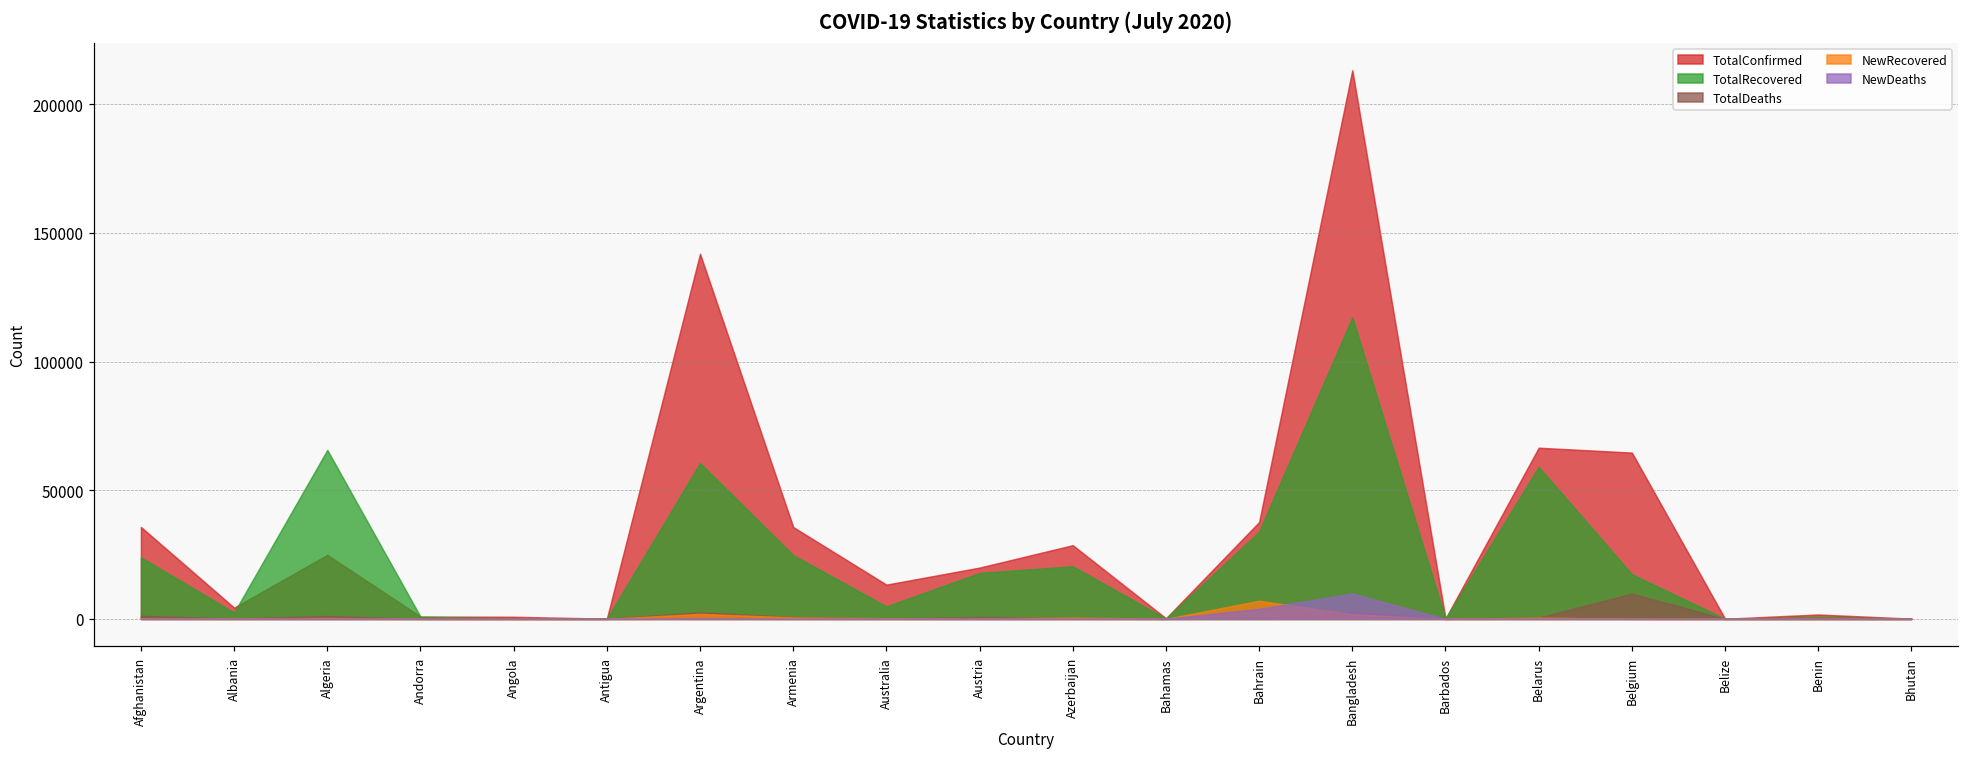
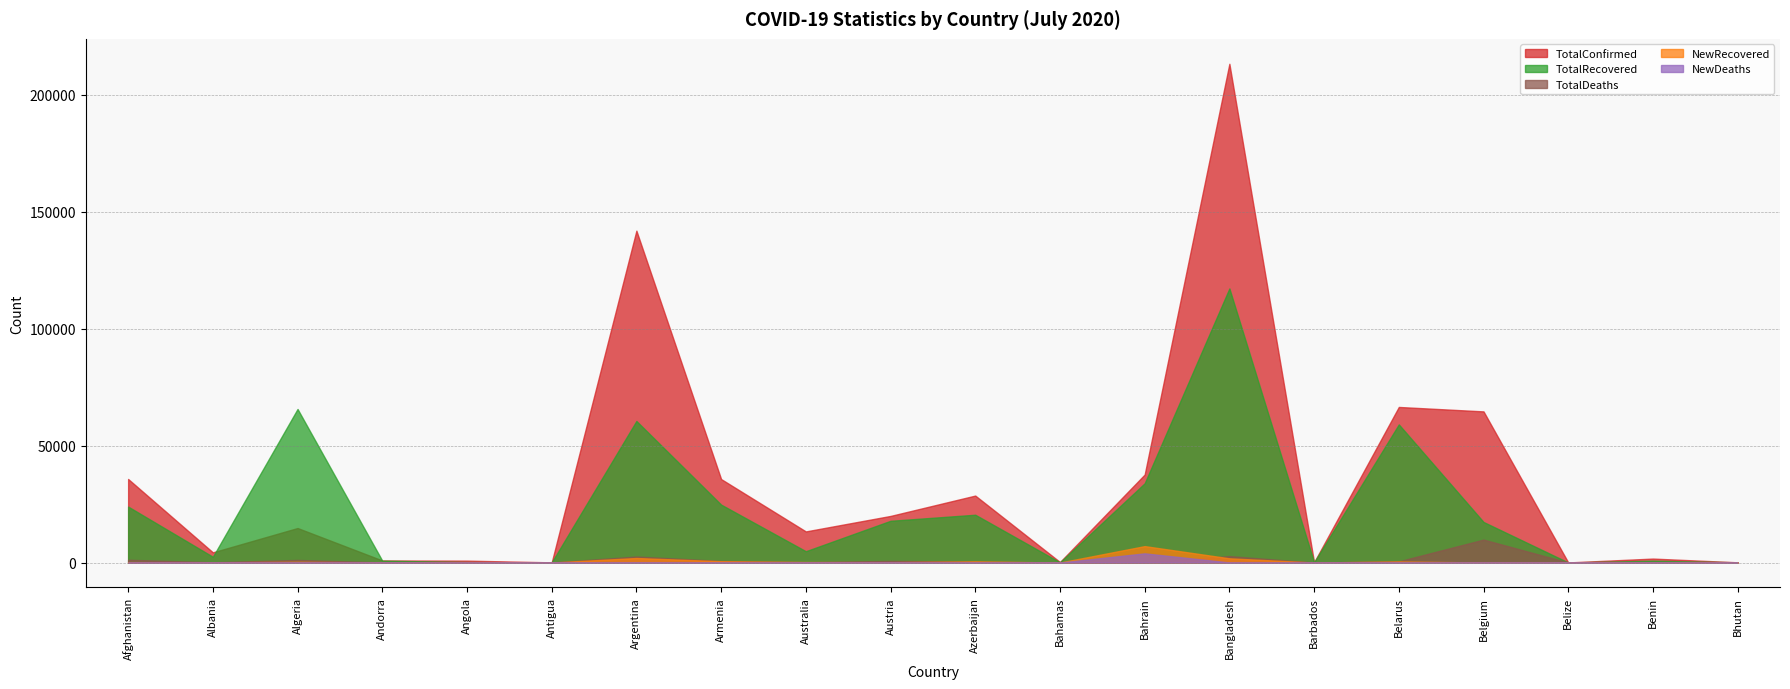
  {
    "TotalConfirmed": {
      "Afghanistan": 36000,
      "Albania": 4000,
-     "Algeria": 25000,
+     "Algeria": 15000,
      "Argentina": 142000,
      "Armenia": 36000,
      "Australia": 13000,
      "Austria": 20000,
      "Azerbaijan": 29000,
      "Bahrain": 38000,
      "Bangladesh": 213000,
      "Belarus": 67000,
      "Belgium": 65000
    },
    "TotalRecovered": {
      "Afghanistan": 24000,
      "Albania": 2000,
      "Algeria": 66000,
      "Argentina": 61000,
      "Armenia": 25000,
      "Australia": 5000,
      "Austria": 18000,
      "Azerbaijan": 20000,
      "Bahrain": 34000,
      "Bangladesh": 117000,
      "Belarus": 59000,
      "Belgium": 17000
    },
    "TotalDeaths": {
      "Belgium": 10000
    },
    "NewRecovered": {
      "Bahrain": 7000
    },
    "NewDeaths": {
      "Bahrain": 4000,
-     "Bangladesh": 10000
+     "Bangladesh": 0
    }
  }
